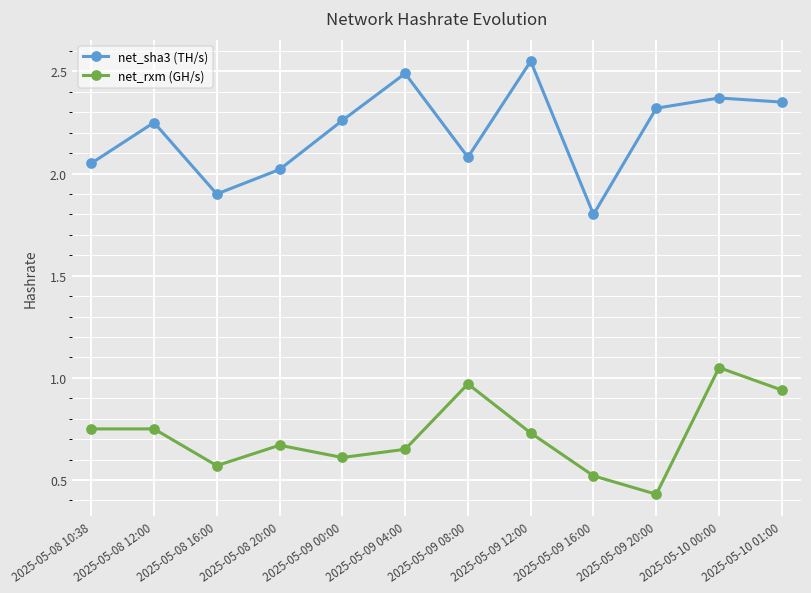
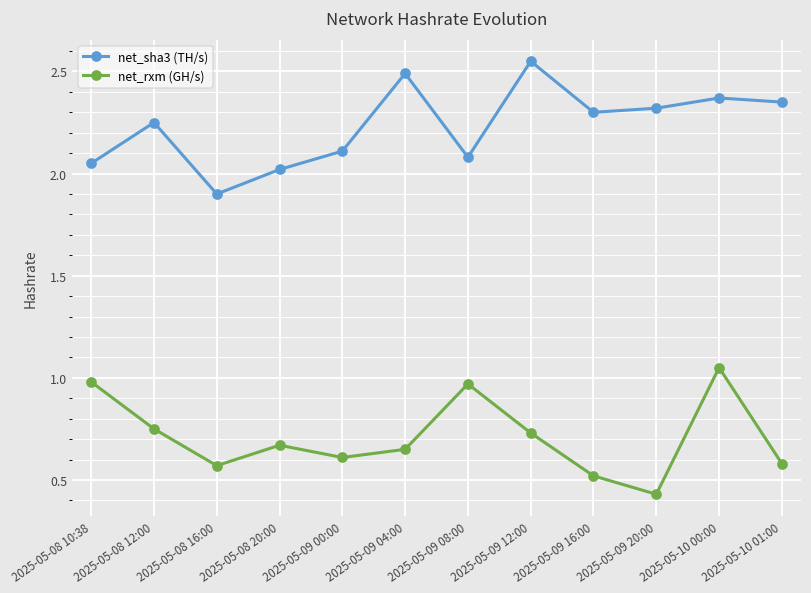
  {
    "net_sha3 (TH/s)": {
      "2025-05-08 10:38": 2.05,
      "2025-05-08 12:00": 2.25,
      "2025-05-08 16:00": 1.90,
      "2025-05-08 20:00": 2.02,
-     "2025-05-09 00:00": 2.26,
+     "2025-05-09 00:00": 2.11,
      "2025-05-09 04:00": 2.49,
      "2025-05-09 08:00": 2.08,
      "2025-05-09 12:00": 2.55,
-     "2025-05-09 16:00": 1.8,
+     "2025-05-09 16:00": 2.3,
      "2025-05-09 20:00": 2.32,
      "2025-05-10 00:00": 2.37,
      "2025-05-10 01:00": 2.35
    },
    "net_rxm (GH/s)": {
-     "2025-05-08 10:38": 0.75,
+     "2025-05-08 10:38": 0.98,
      "2025-05-08 12:00": 0.75,
      "2025-05-08 16:00": 0.57,
      "2025-05-08 20:00": 0.67,
      "2025-05-09 00:00": 0.61,
      "2025-05-09 04:00": 0.65,
      "2025-05-09 08:00": 0.97,
      "2025-05-09 12:00": 0.73,
      "2025-05-09 16:00": 0.52,
      "2025-05-09 20:00": 0.43,
      "2025-05-10 00:00": 1.05,
-     "2025-05-10 01:00": 0.94
+     "2025-05-10 01:00": 0.58
    }
  }
